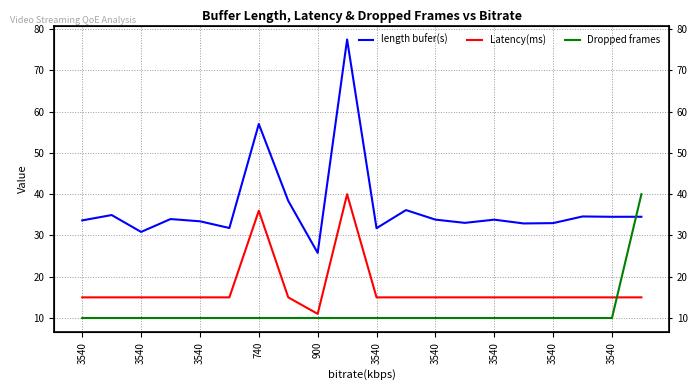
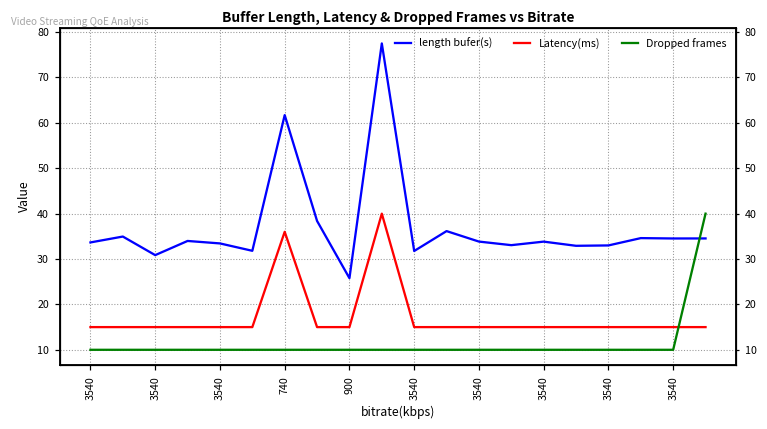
  {
    "length bufer(s)": {
-     "740": 57,
+     "740": 62,
      "900": 26
    },
    "Latency(ms)": {
      "740": 36,
-     "900": 11
+     "900": 15
    },
    "Dropped frames": {
      "740": 10,
      "900": 10
    }
  }
